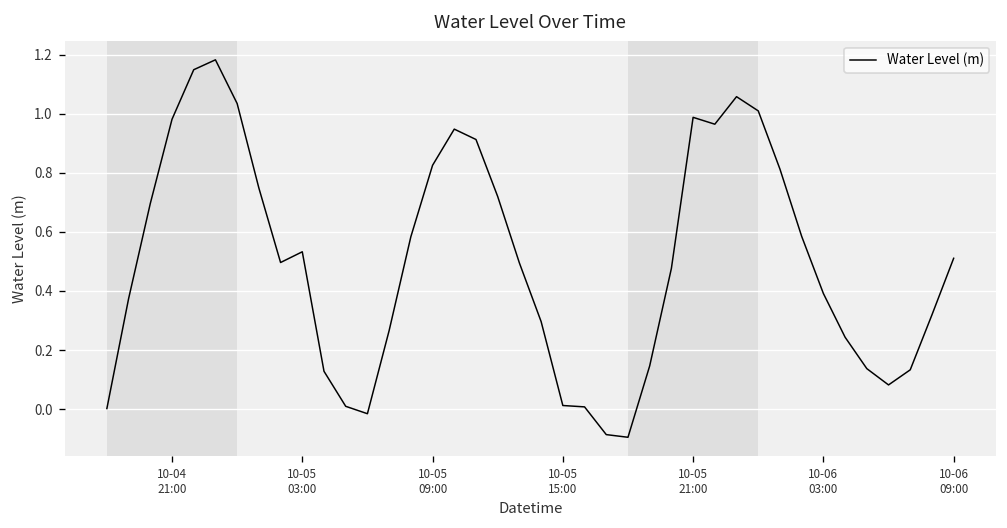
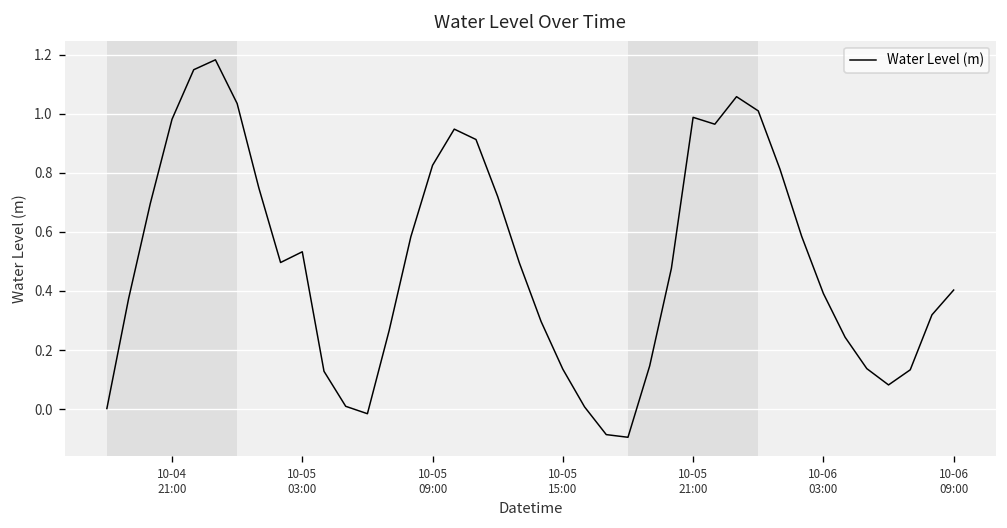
  {
    "10-04 21:00": 0.98,
    "10-05 03:00": 0.53,
    "10-05 09:00": 0.83,
-   "10-05 15:00": 0.01,
+   "10-05 15:00": 0.14,
    "10-05 21:00": 0.99,
    "10-06 03:00": 0.39,
-   "10-06 09:00": 0.51
+   "10-06 09:00": 0.40
  }
